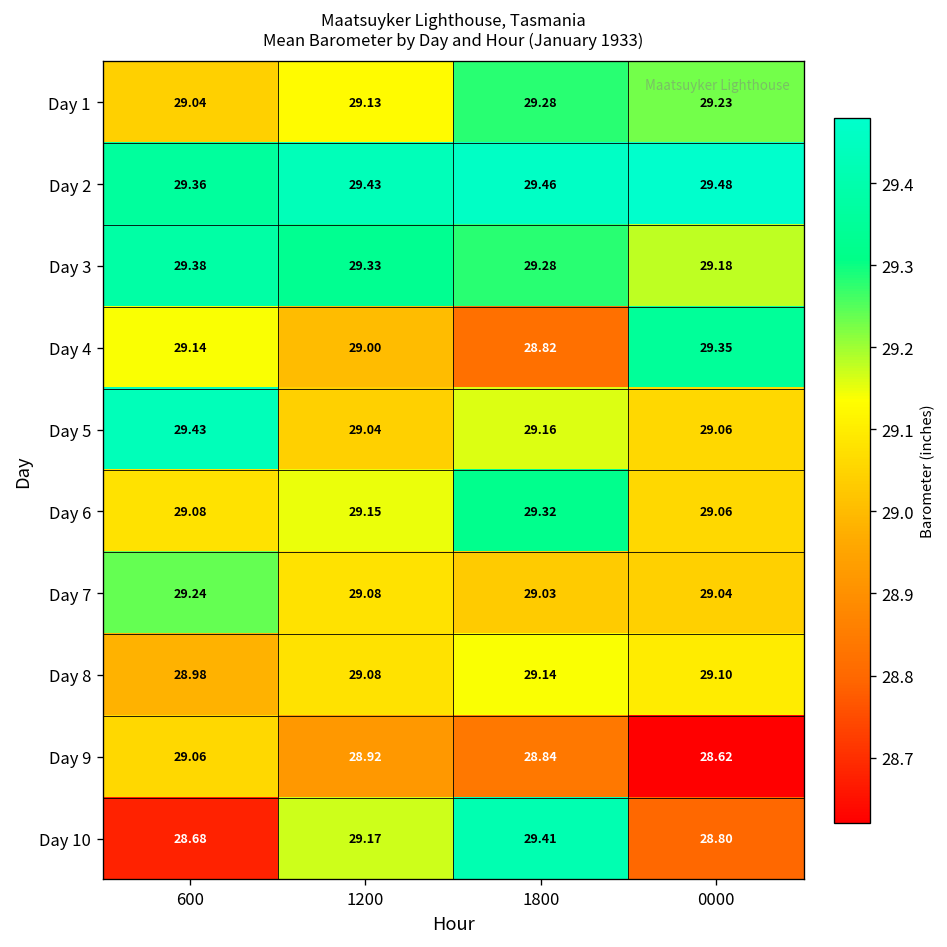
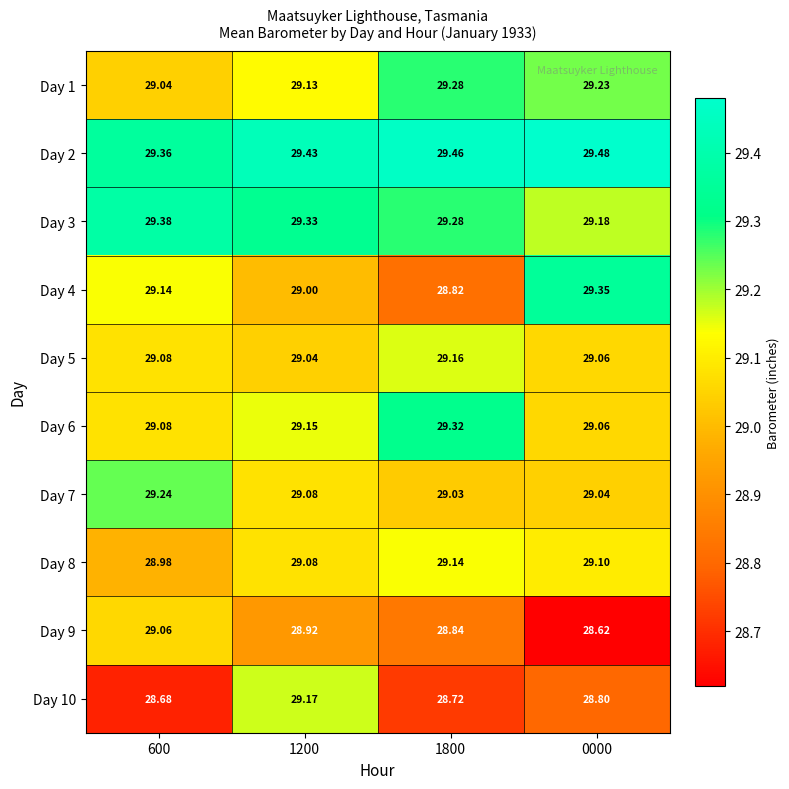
  {
    "Day 1": {
      "600": 29.04,
      "1200": 29.13,
      "1800": 29.28
    },
    "Day 2": {
      "600": 29.36,
      "1200": 29.43,
      "1800": 29.46,
      "0000": 29.48
    },
    "Day 3": {
      "600": 29.38,
      "1200": 29.33,
      "1800": 29.28,
      "0000": 29.18
    },
    "Day 4": {
      "600": 29.14,
      "1200": 29.00,
      "1800": 28.82,
      "0000": 29.35
    },
    "Day 5": {
-     "600": 29.43,
+     "600": 29.08,
      "1200": 29.04,
      "1800": 29.16,
      "0000": 29.06
    },
    "Day 6": {
      "600": 29.08,
      "1200": 29.15,
      "1800": 29.32,
      "0000": 29.06
    },
    "Day 7": {
      "600": 29.24,
      "1200": 29.08,
      "1800": 29.03,
      "0000": 29.04
    },
    "Day 8": {
      "600": 28.98,
      "1200": 29.08,
      "1800": 29.14,
      "0000": 29.10
    },
    "Day 9": {
      "600": 29.06,
      "1200": 28.92,
      "1800": 28.84,
      "0000": 28.62
    },
    "Day 10": {
      "600": 28.68,
      "1200": 29.17,
-     "1800": 29.41,
+     "1800": 28.72,
      "0000": 28.80
    }
  }
